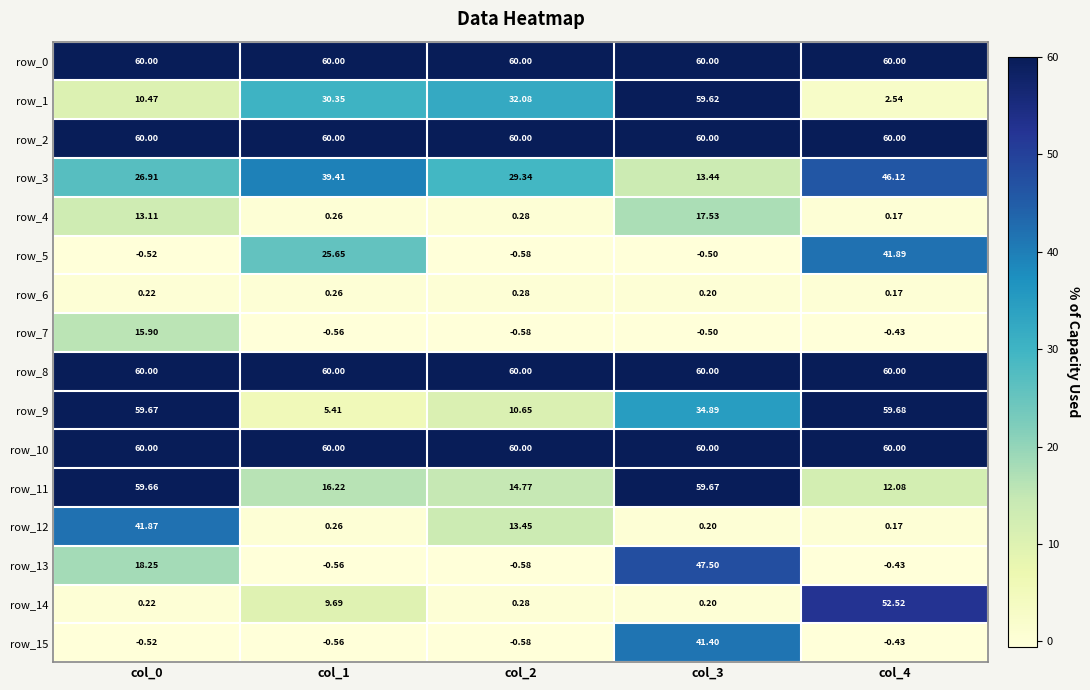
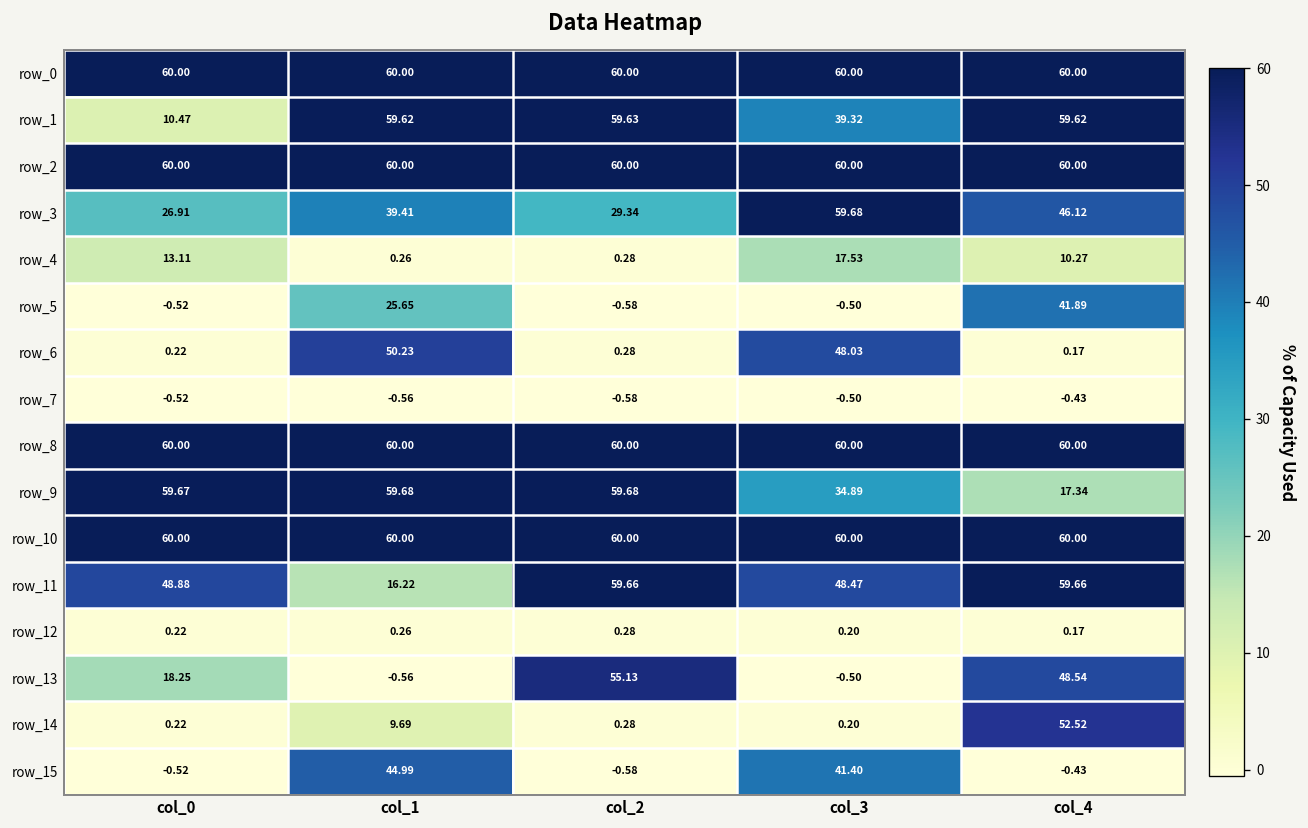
  {
    "row_0": {
      "col_0": 60.00,
      "col_1": 60.00,
      "col_2": 60.00,
      "col_3": 60.00,
      "col_4": 60.00
    },
    "row_1": {
      "col_0": 10.47,
-     "col_1": 30.35,
-     "col_2": 32.08,
-     "col_3": 59.62,
-     "col_4": 2.54
+     "col_1": 59.62,
+     "col_2": 59.63,
+     "col_3": 39.32,
+     "col_4": 59.62
    },
    "row_2": {
      "col_0": 60.00,
      "col_1": 60.00,
      "col_2": 60.00,
      "col_3": 60.00,
      "col_4": 60.00
    },
    "row_3": {
      "col_0": 26.91,
      "col_1": 39.41,
      "col_2": 29.34,
-     "col_3": 13.44,
+     "col_3": 59.68,
      "col_4": 46.12
    },
    "row_4": {
      "col_0": 13.11,
      "col_1": 0.26,
      "col_2": 0.28,
      "col_3": 17.53,
-     "col_4": 0.17
+     "col_4": 10.27
    },
    "row_5": {
      "col_0": -0.52,
      "col_1": 25.65,
      "col_2": -0.58,
      "col_3": -0.50,
      "col_4": 41.89
    },
    "row_6": {
      "col_0": 0.22,
-     "col_1": 0.26,
+     "col_1": 50.23,
      "col_2": 0.28,
-     "col_3": 0.20,
+     "col_3": 48.03,
      "col_4": 0.17
    },
    "row_7": {
-     "col_0": 15.90,
+     "col_0": -0.52,
      "col_1": -0.56,
      "col_2": -0.58,
      "col_3": -0.50,
      "col_4": -0.43
    },
    "row_8": {
      "col_0": 60.00,
      "col_1": 60.00,
      "col_2": 60.00,
      "col_3": 60.00,
      "col_4": 60.00
    },
    "row_9": {
      "col_0": 59.67,
-     "col_1": 5.41,
-     "col_2": 10.65,
+     "col_1": 59.68,
+     "col_2": 59.68,
      "col_3": 34.89,
-     "col_4": 59.68
+     "col_4": 17.34
    },
    "row_10": {
      "col_0": 60.00,
      "col_1": 60.00,
      "col_2": 60.00,
      "col_3": 60.00,
      "col_4": 60.00
    },
    "row_11": {
-     "col_0": 59.66,
+     "col_0": 48.88,
      "col_1": 16.22,
-     "col_2": 14.77,
-     "col_3": 59.67,
-     "col_4": 12.08
+     "col_2": 59.66,
+     "col_3": 48.47,
+     "col_4": 59.66
    },
    "row_12": {
-     "col_0": 41.87,
+     "col_0": 0.22,
      "col_1": 0.26,
-     "col_2": 13.45,
+     "col_2": 0.28,
      "col_3": 0.20,
      "col_4": 0.17
    },
    "row_13": {
      "col_0": 18.25,
      "col_1": -0.56,
-     "col_2": -0.58,
-     "col_3": 47.50,
-     "col_4": -0.43
+     "col_2": 55.13,
+     "col_3": -0.50,
+     "col_4": 48.54
    },
    "row_14": {
      "col_0": 0.22,
      "col_1": 9.69,
      "col_2": 0.28,
      "col_3": 0.20,
      "col_4": 52.52
    },
    "row_15": {
      "col_0": -0.52,
-     "col_1": -0.56,
+     "col_1": 44.99,
      "col_2": -0.58,
      "col_3": 41.40,
      "col_4": -0.43
    }
  }
